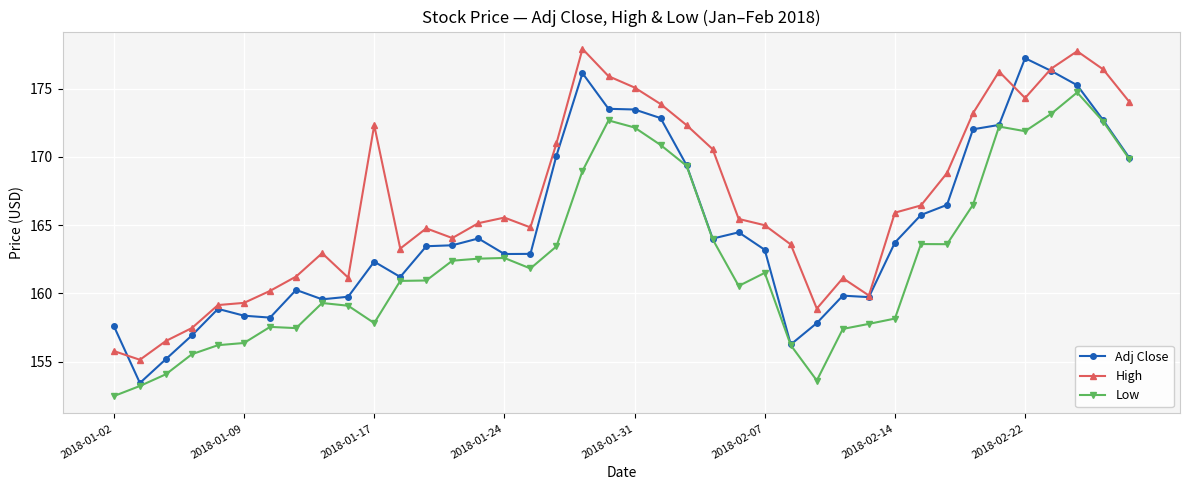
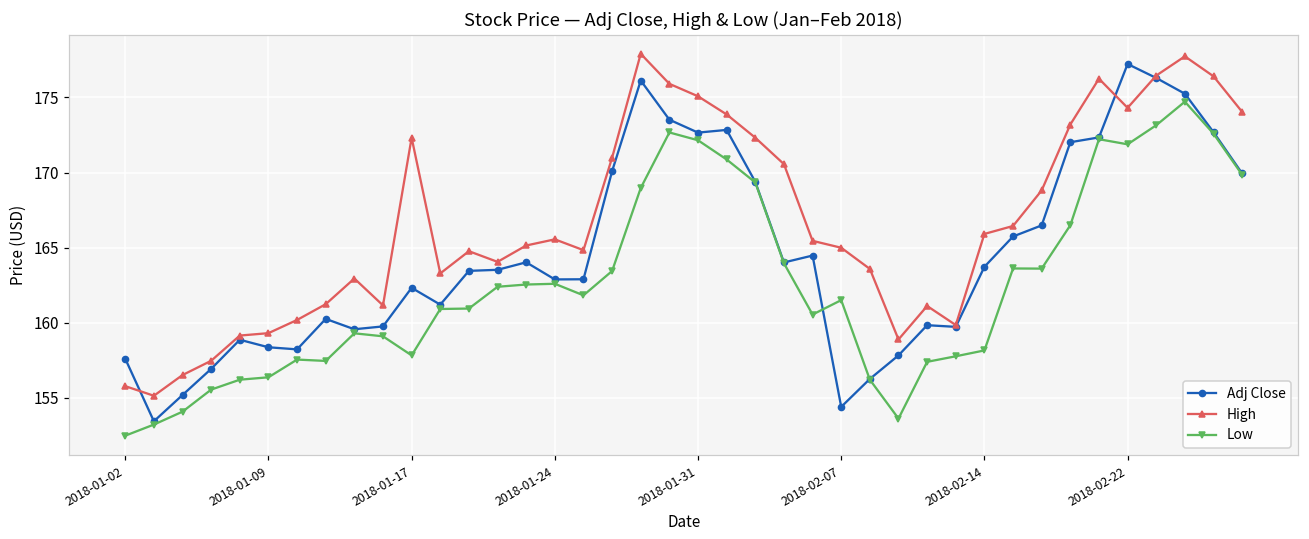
  {
    "Adj Close": {
      "2018-01-02": 157.6,
      "2018-01-09": 158.4,
      "2018-01-17": 162.3,
      "2018-01-24": 162.9,
-     "2018-01-31": 173.5,
-     "2018-02-07": 163.2,
+     "2018-01-31": 172.7,
+     "2018-02-07": 154.4,
      "2018-02-14": 163.7,
      "2018-02-22": 177.2
    },
    "High": {
      "2018-01-02": 155.8,
      "2018-01-09": 159.3,
      "2018-01-17": 172.3,
      "2018-01-24": 165.6,
      "2018-01-31": 175.1,
      "2018-02-07": 165.0,
      "2018-02-14": 165.9,
      "2018-02-22": 174.3
    },
    "Low": {
      "2018-01-02": 152.5,
      "2018-01-09": 156.4,
      "2018-01-17": 157.8,
      "2018-01-24": 162.6,
      "2018-01-31": 172.2,
      "2018-02-07": 161.5,
      "2018-02-14": 158.2,
      "2018-02-22": 171.9
    }
  }
